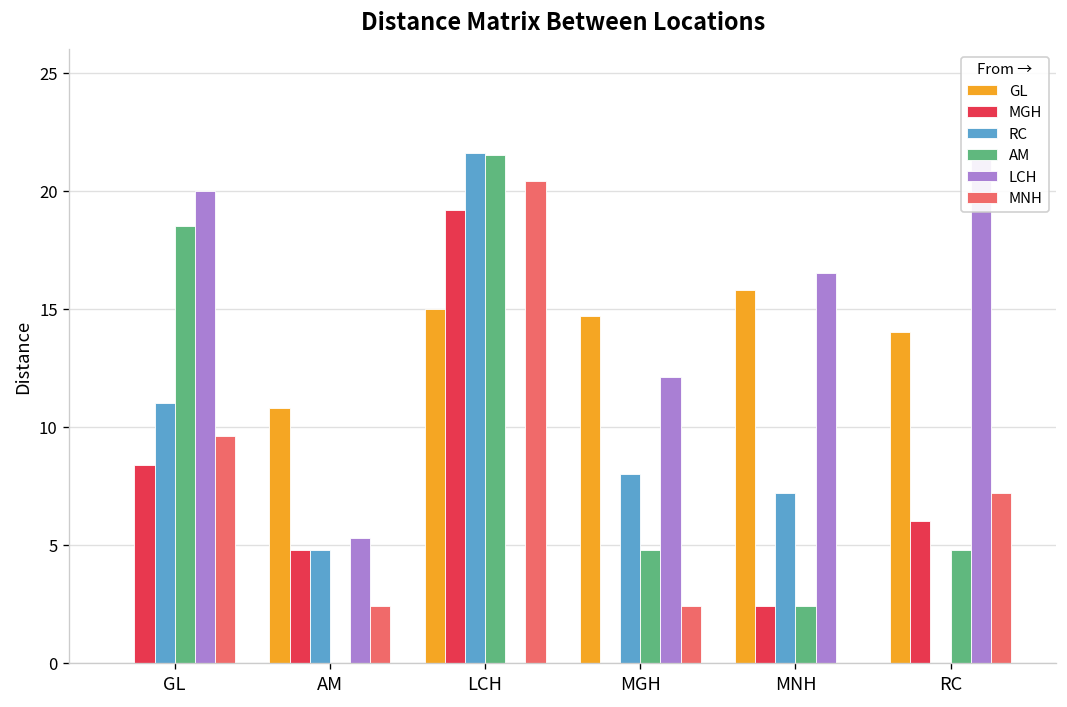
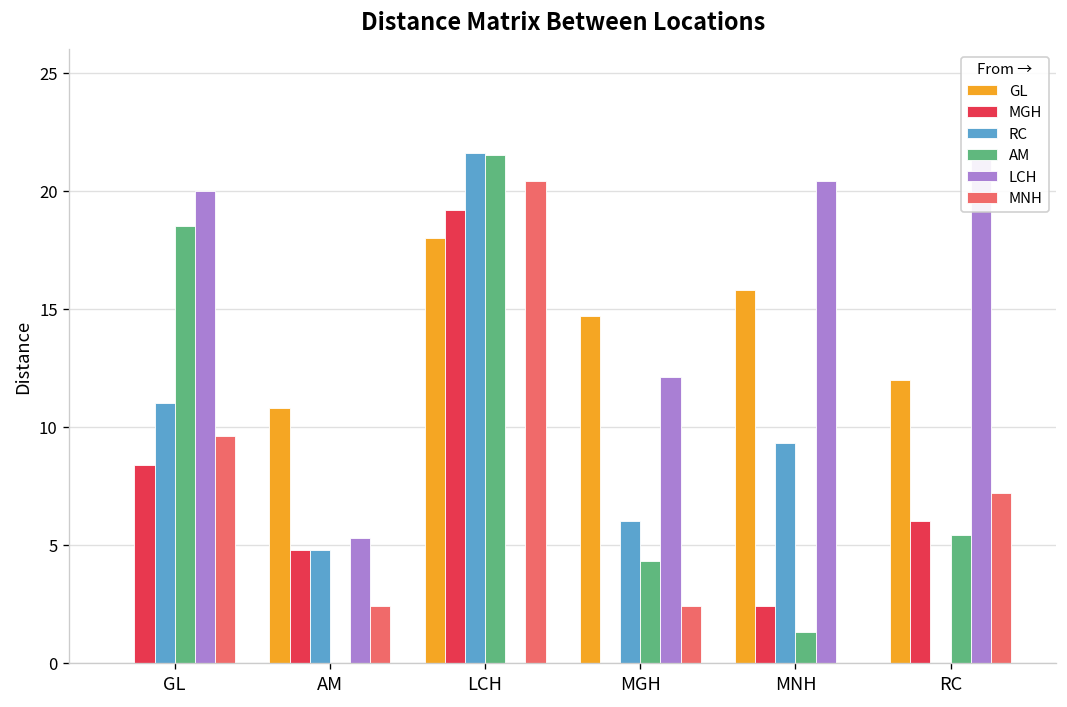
  {
    "GL": {
      "GL": 0,
      "AM": 10.8,
-     "LCH": 15,
+     "LCH": 18,
      "MGH": 14.7,
      "MNH": 15.8,
-     "RC": 14
+     "RC": 12
    },
    "RC": {
      "GL": 11.0,
      "AM": 4.8,
      "LCH": 21.6,
-     "MGH": 8,
-     "MNH": 7.2,
+     "MGH": 6,
+     "MNH": 9.3,
      "RC": 0.0
    },
    "AM": {
      "GL": 18.5,
      "AM": 0.0,
      "LCH": 21.5,
-     "MGH": 4.8,
-     "MNH": 2.4,
-     "RC": 4.8
+     "MGH": 4.3,
+     "MNH": 1.3,
+     "RC": 5.4
    },
    "LCH": {
      "GL": 20.0,
      "AM": 5.3,
      "LCH": 0.0,
      "MGH": 12.1,
-     "MNH": 16.5
+     "MNH": 20.4
    }
  }
